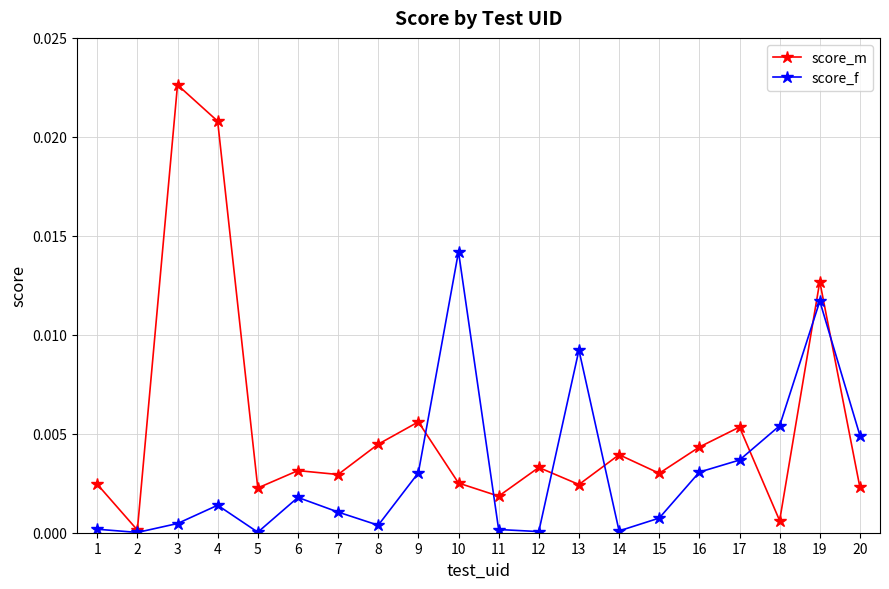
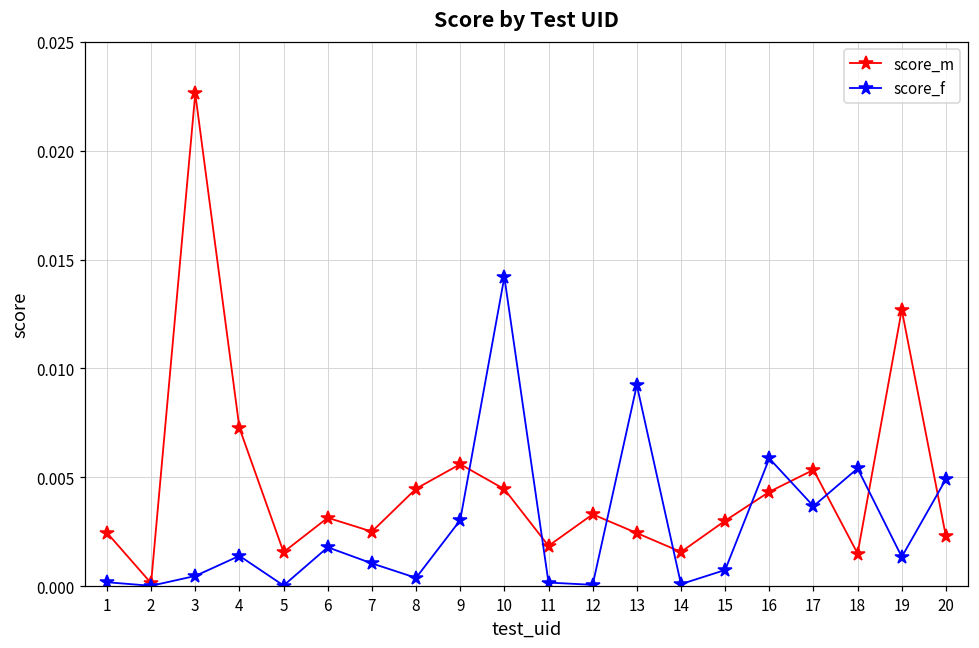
  {
    "score_m": {
      "1": 0.0025,
      "3": 0.0226,
-     "4": 0.0208,
-     "5": 0.0023,
+     "4": 0.0073,
+     "5": 0.0016,
      "6": 0.0031,
-     "7": 0.0029,
+     "7": 0.0025,
      "8": 0.0045,
      "9": 0.0056,
-     "10": 0.0025,
+     "10": 0.0045,
      "11": 0.0018,
      "12": 0.0033,
      "13": 0.0024,
-     "14": 0.0039,
+     "14": 0.0016,
      "15": 0.0030,
      "16": 0.0043,
      "17": 0.0053,
-     "18": 0.0006,
+     "18": 0.0015,
      "19": 0.0127,
      "20": 0.0023
    },
    "score_f": {
      "1": 0.0002,
      "3": 0.0005,
      "4": 0.0014,
      "5": 0.0000,
      "6": 0.0018,
      "7": 0.0010,
      "8": 0.0004,
      "9": 0.0030,
      "10": 0.0142,
      "11": 0.0002,
      "12": 0.0001,
      "13": 0.0092,
      "14": 0.0001,
      "15": 0.0007,
-     "16": 0.0031,
+     "16": 0.0059,
      "17": 0.0037,
      "18": 0.0054,
-     "19": 0.0117,
+     "19": 0.0013,
      "20": 0.0049
    }
  }
